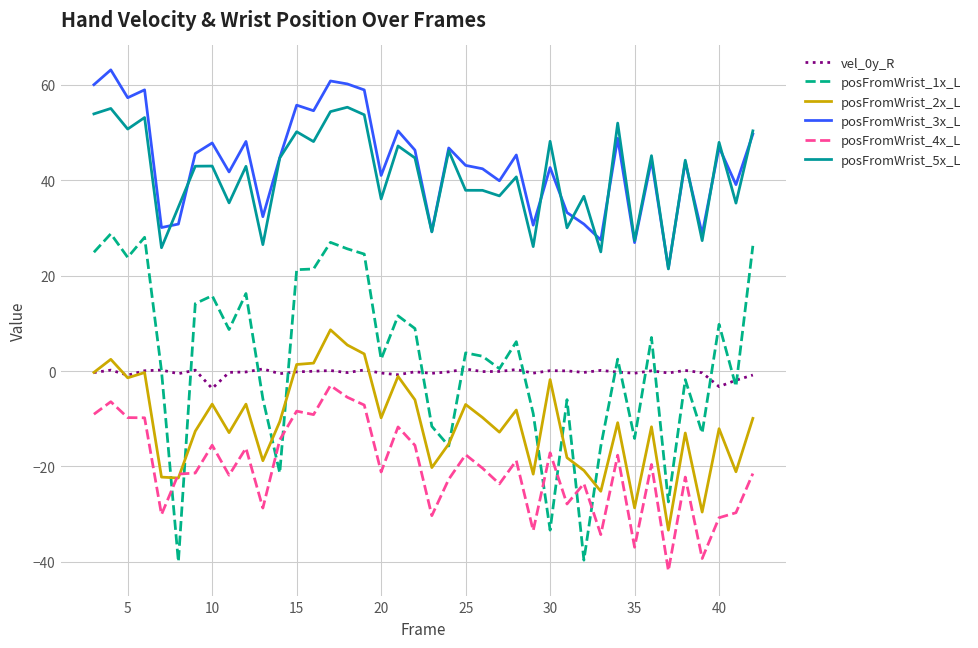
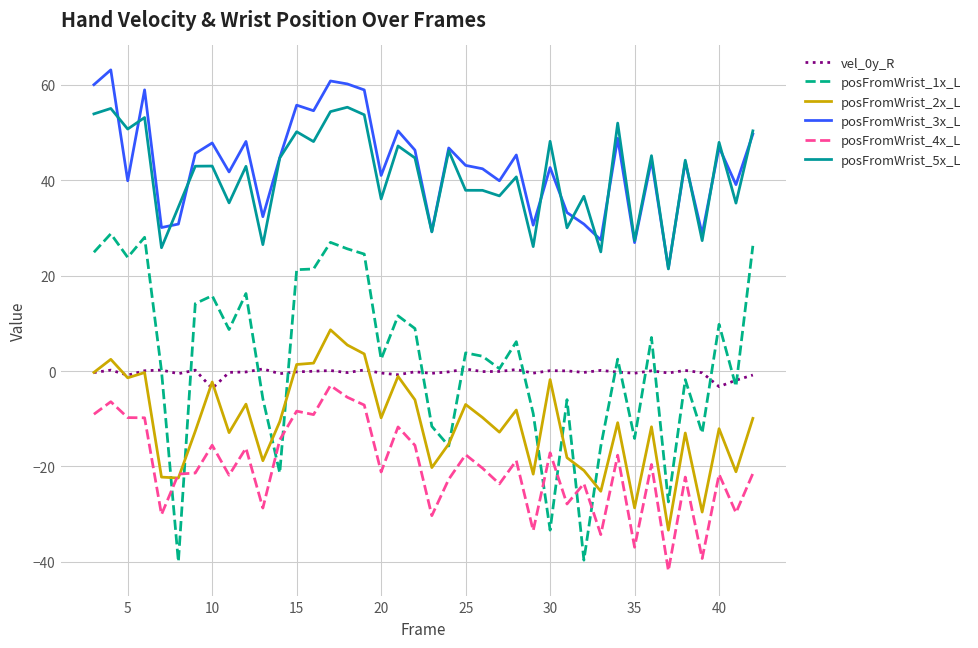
  {
    "vel_0y_R": {
      "10": -4,
      "15": 0,
      "20": 0,
      "25": 0,
      "30": 0,
      "35": 0,
      "40": -3
    },
    "posFromWrist_2x_L": {
-     "10": -7,
+     "10": -2,
      "15": 1,
      "20": -10,
      "25": -7,
      "30": -2,
      "35": -29,
      "40": -12
    },
    "posFromWrist_3x_L": {
-     "5": 57,
+     "5": 40,
      "10": 48,
      "15": 56,
      "20": 41,
      "25": 43,
      "30": 43,
      "40": 47
    },
    "posFromWrist_4x_L": {
      "5": -10,
      "10": -16,
      "15": -8,
      "20": -21,
      "25": -18,
      "30": -17,
      "35": -37,
-     "40": -31
+     "40": -22
    }
  }
